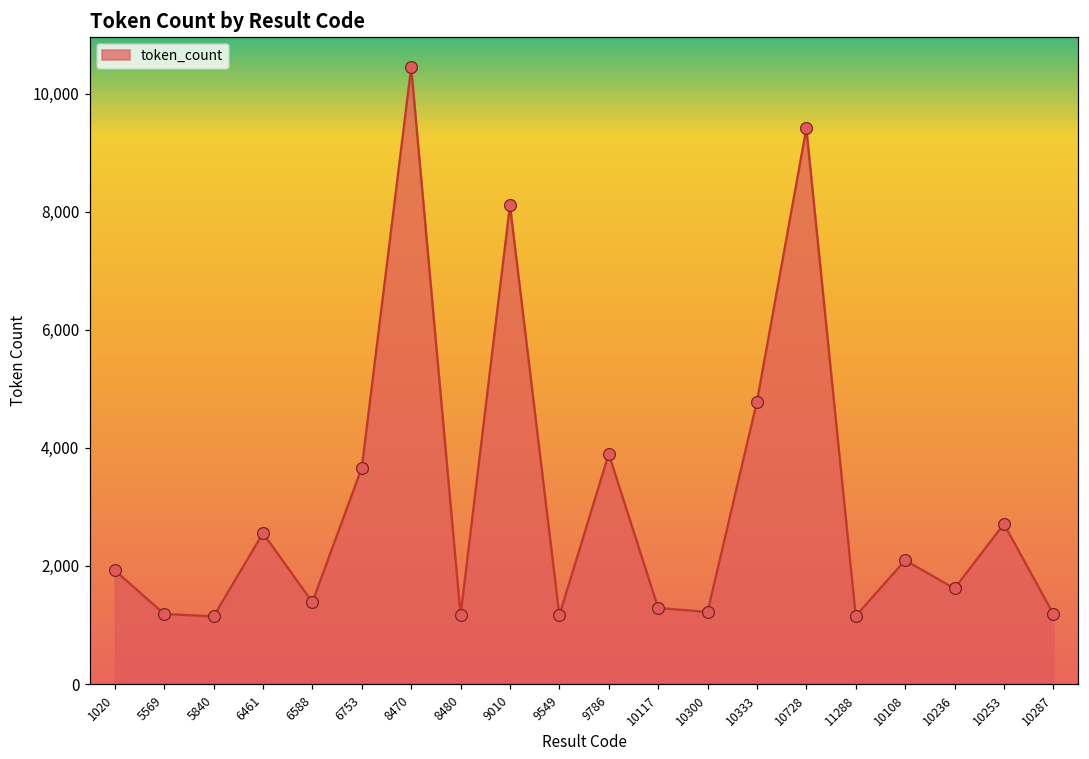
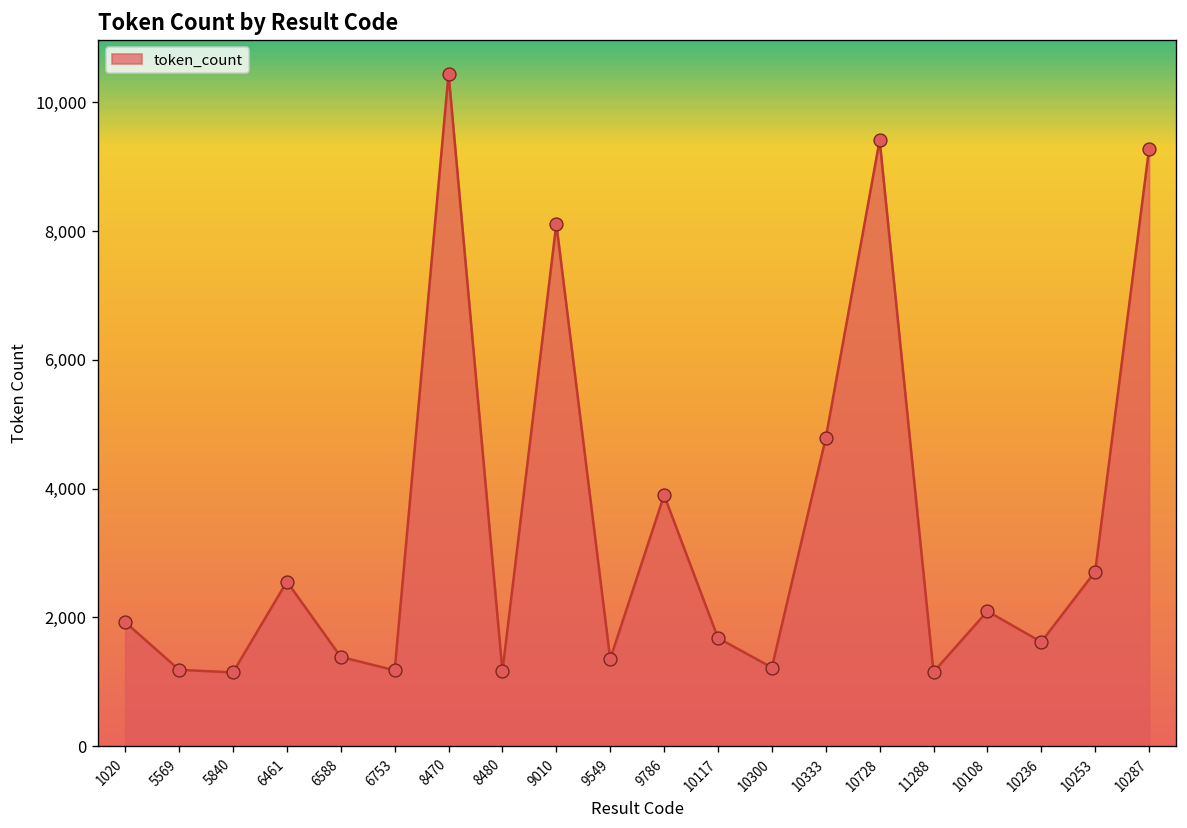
  {
    "1020": "1,900",
    "5569": "1,200",
    "5840": "1,100",
    "6461": "2,600",
    "6588": "1,400",
-   "6753": "3,700",
+   "6753": "1,200",
    "8470": "10,400",
    "8480": "1,200",
    "9010": "8,100",
-   "9549": "1,200",
+   "9549": "1,400",
    "9786": "3,900",
-   "10117": "1,300",
+   "10117": "1,700",
    "10300": "1,200",
    "10333": "4,800",
    "10728": "9,400",
    "11288": "1,200",
    "10108": "2,100",
    "10236": "1,600",
    "10253": "2,700",
-   "10287": "1,200"
+   "10287": "9,300"
  }
